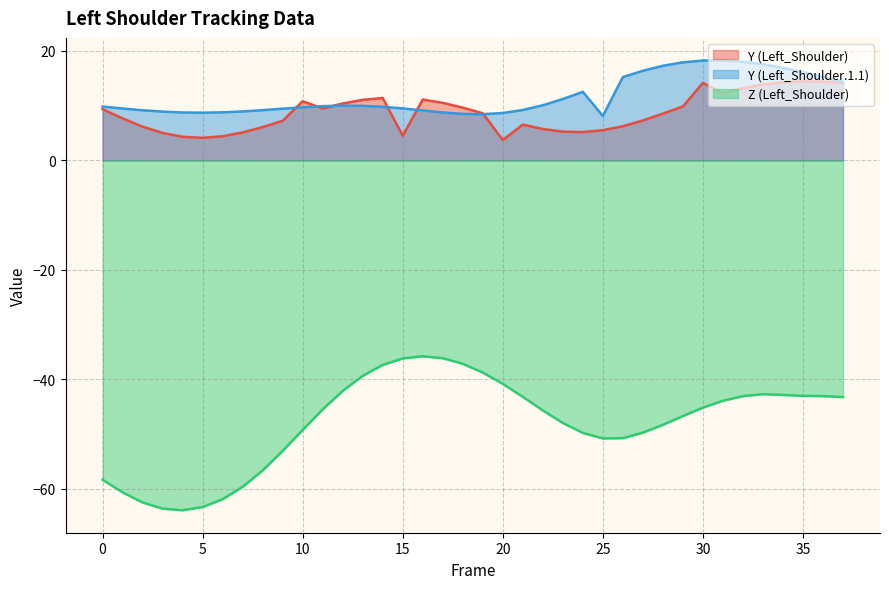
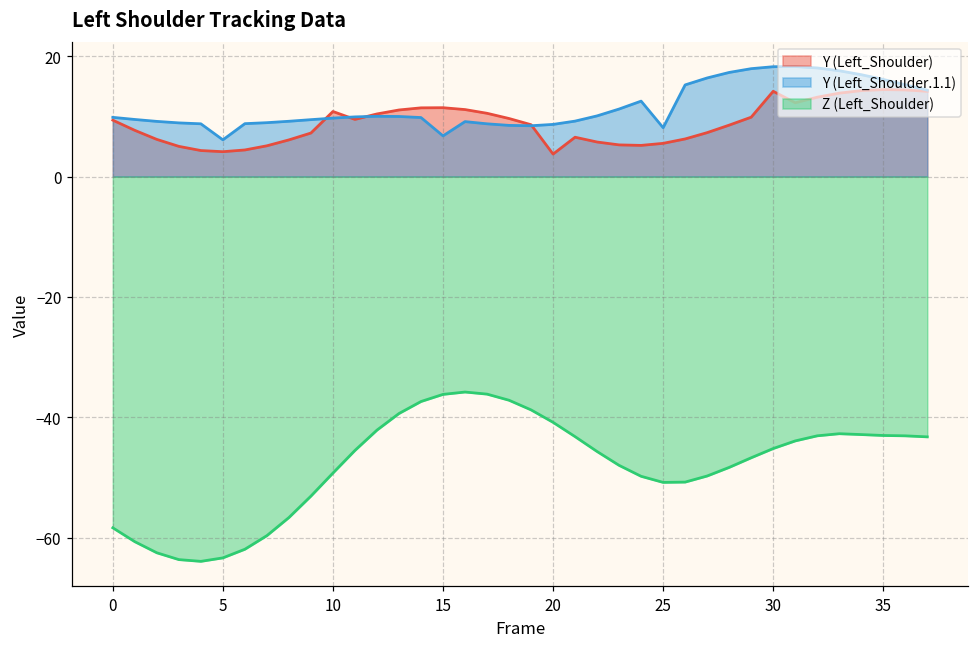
  {
    "Y (Left_Shoulder)": {
      "5": 4,
      "10": 11,
-     "15": 5,
+     "15": 11,
      "20": 4,
      "25": 6,
      "30": 14
    },
    "Y (Left_Shoulder.1.1)": {
-     "5": 9,
+     "5": 6,
      "10": 10,
-     "15": 10,
+     "15": 7,
      "20": 9,
      "25": 8,
      "30": 18
    }
  }
